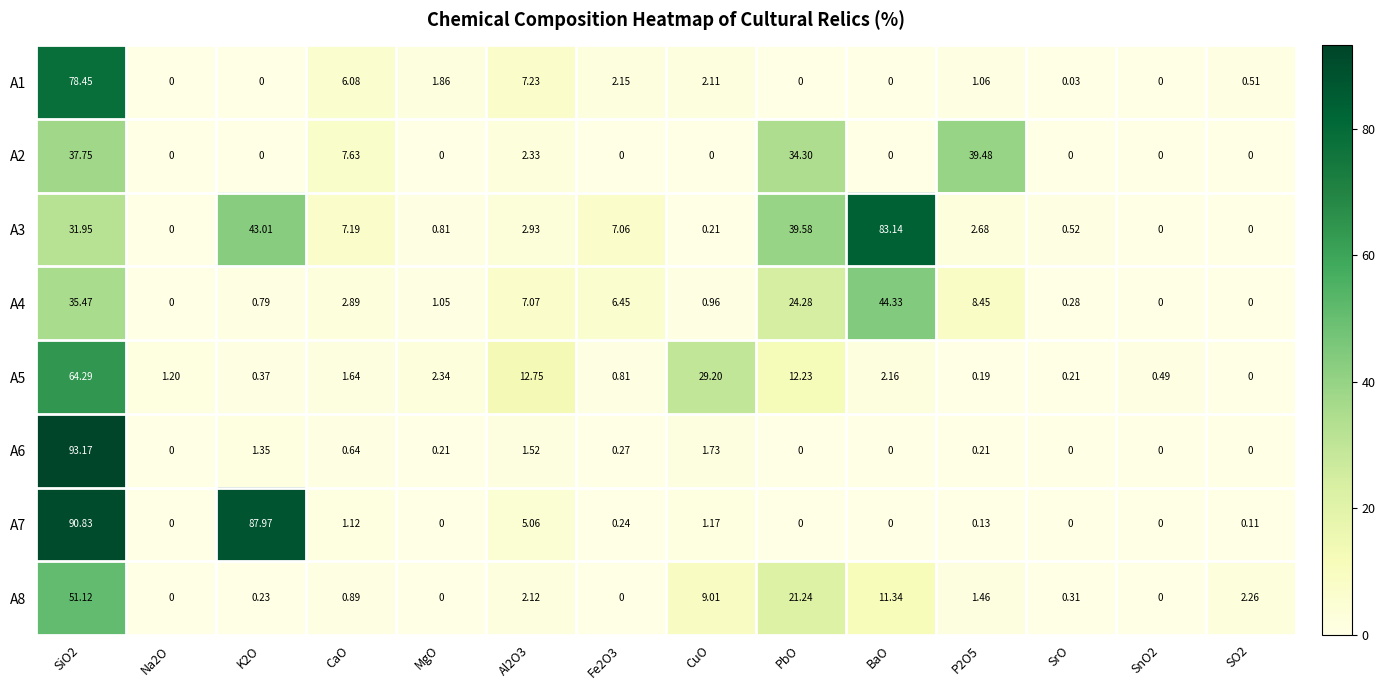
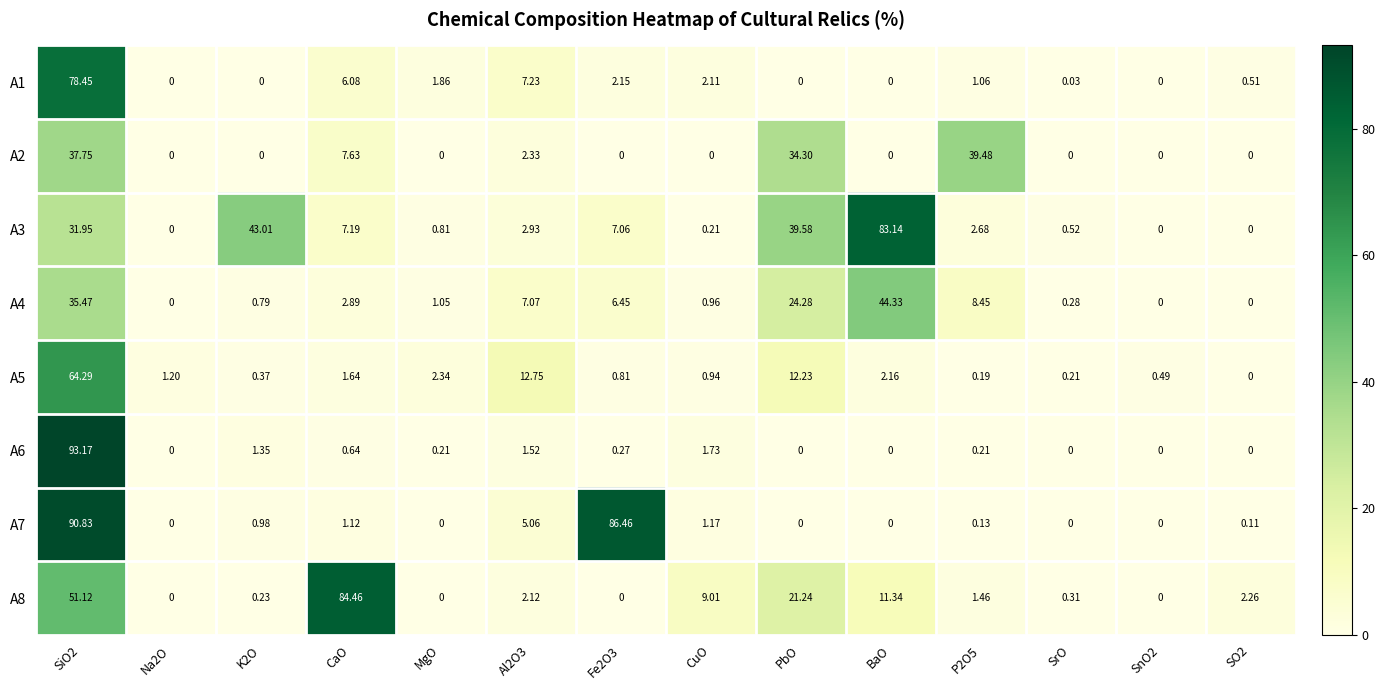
  {
    "A1": {
      "SiO2": 78.45,
      "Na2O": 0,
      "K2O": 0,
      "CaO": 6.08,
      "MgO": 1.86,
      "Al2O3": 7.23,
      "Fe2O3": 2.15,
      "CuO": 2.11,
      "PbO": 0,
      "BaO": 0,
      "P2O5": 1.06,
      "SrO": 0.03,
      "SnO2": 0,
      "SO2": 0.51
    },
    "A2": {
      "SiO2": 37.75,
      "Na2O": 0,
      "K2O": 0,
      "CaO": 7.63,
      "MgO": 0,
      "Al2O3": 2.33,
      "Fe2O3": 0,
      "CuO": 0,
      "PbO": 34.30,
      "BaO": 0,
      "P2O5": 39.48,
      "SrO": 0,
      "SnO2": 0,
      "SO2": 0
    },
    "A3": {
      "SiO2": 31.95,
      "Na2O": 0,
      "K2O": 43.01,
      "CaO": 7.19,
      "MgO": 0.81,
      "Al2O3": 2.93,
      "Fe2O3": 7.06,
      "CuO": 0.21,
      "PbO": 39.58,
      "BaO": 83.14,
      "P2O5": 2.68,
      "SrO": 0.52,
      "SnO2": 0,
      "SO2": 0
    },
    "A4": {
      "SiO2": 35.47,
      "Na2O": 0,
      "K2O": 0.79,
      "CaO": 2.89,
      "MgO": 1.05,
      "Al2O3": 7.07,
      "Fe2O3": 6.45,
      "CuO": 0.96,
      "PbO": 24.28,
      "BaO": 44.33,
      "P2O5": 8.45,
      "SrO": 0.28,
      "SnO2": 0,
      "SO2": 0
    },
    "A5": {
      "SiO2": 64.29,
      "Na2O": 1.20,
      "K2O": 0.37,
      "CaO": 1.64,
      "MgO": 2.34,
      "Al2O3": 12.75,
      "Fe2O3": 0.81,
-     "CuO": 29.20,
+     "CuO": 0.94,
      "PbO": 12.23,
      "BaO": 2.16,
      "P2O5": 0.19,
      "SrO": 0.21,
      "SnO2": 0.49,
      "SO2": 0
    },
    "A6": {
      "SiO2": 93.17,
      "Na2O": 0,
      "K2O": 1.35,
      "CaO": 0.64,
      "MgO": 0.21,
      "Al2O3": 1.52,
      "Fe2O3": 0.27,
      "CuO": 1.73,
      "PbO": 0,
      "BaO": 0,
      "P2O5": 0.21,
      "SrO": 0,
      "SnO2": 0,
      "SO2": 0
    },
    "A7": {
      "SiO2": 90.83,
      "Na2O": 0,
-     "K2O": 87.97,
+     "K2O": 0.98,
      "CaO": 1.12,
      "MgO": 0,
      "Al2O3": 5.06,
-     "Fe2O3": 0.24,
+     "Fe2O3": 86.46,
      "CuO": 1.17,
      "PbO": 0,
      "BaO": 0,
      "P2O5": 0.13,
      "SrO": 0,
      "SnO2": 0,
      "SO2": 0.11
    },
    "A8": {
      "SiO2": 51.12,
      "Na2O": 0,
      "K2O": 0.23,
-     "CaO": 0.89,
+     "CaO": 84.46,
      "MgO": 0,
      "Al2O3": 2.12,
      "Fe2O3": 0,
      "CuO": 9.01,
      "PbO": 21.24,
      "BaO": 11.34,
      "P2O5": 1.46,
      "SrO": 0.31,
      "SnO2": 0,
      "SO2": 2.26
    }
  }
